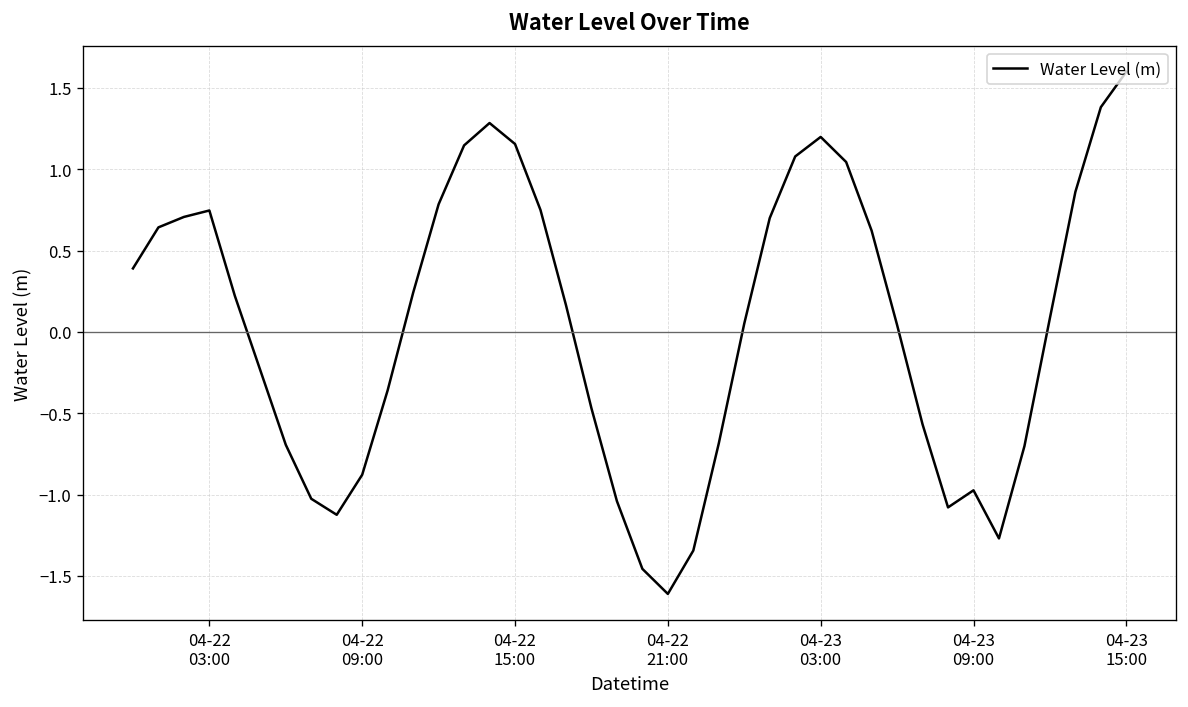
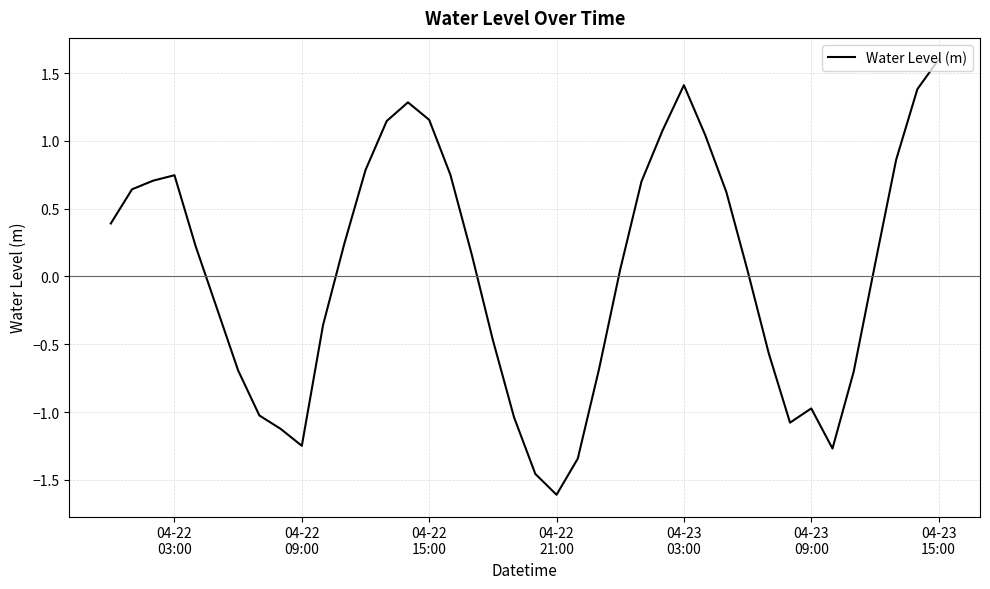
  {
    "04-22 03:00": 0.75,
-   "04-22 09:00": -0.88,
+   "04-22 09:00": -1.25,
    "04-22 15:00": 1.16,
    "04-22 21:00": -1.61,
-   "04-23 03:00": 1.20,
+   "04-23 03:00": 1.41,
    "04-23 09:00": -0.97
  }
